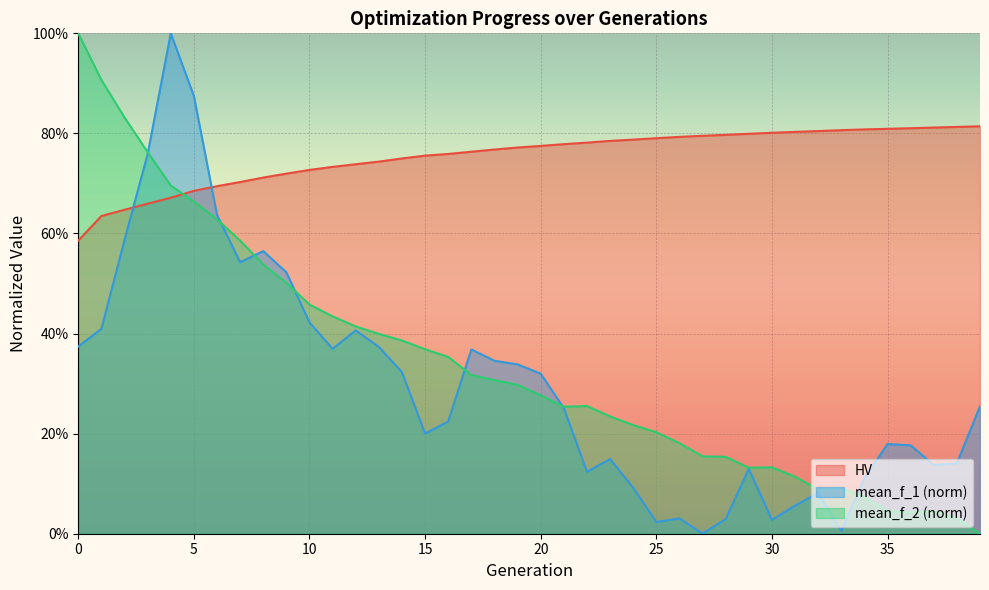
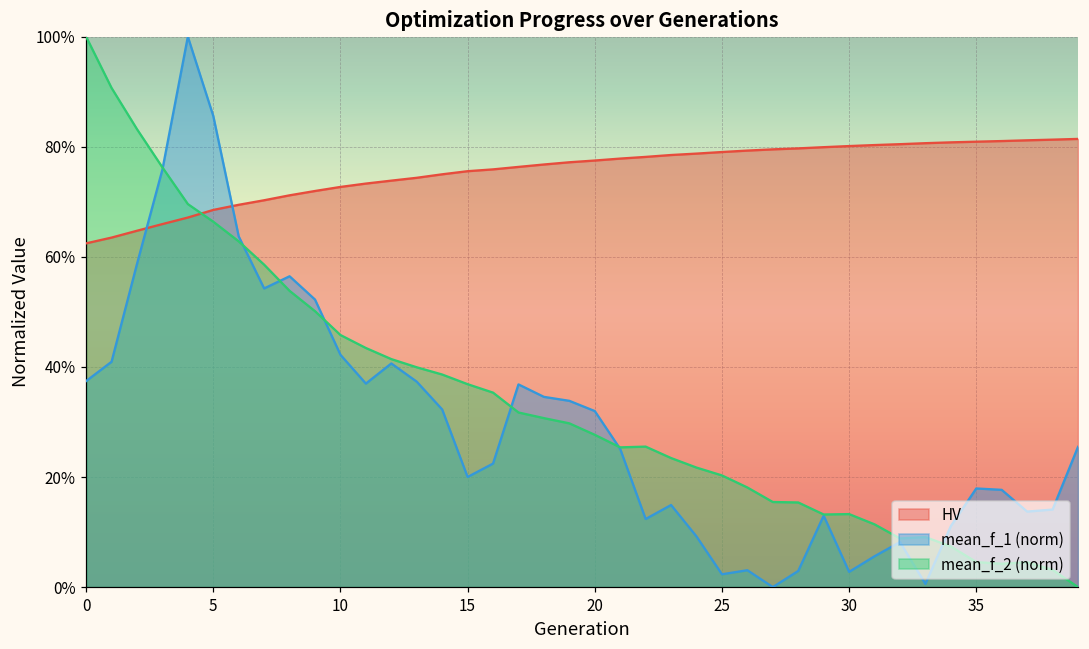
  {
    "HV": {
-     "0": "59%",
+     "0": "62%",
      "5": "69%",
      "10": "73%",
      "15": "76%",
      "20": "77%",
      "25": "79%",
      "30": "80%",
      "35": "81%"
    },
    "mean_f_1 (norm)": {
      "0": "37%",
-     "5": "87%",
+     "5": "86%",
      "10": "42%",
      "15": "20%",
      "20": "32%",
      "25": "2%",
      "30": "3%",
      "35": "18%"
    },
    "mean_f_2 (norm)": {
      "0": "100%",
      "5": "66%",
      "10": "46%",
      "15": "37%",
      "20": "28%",
      "25": "20%",
      "30": "13%"
    }
  }
